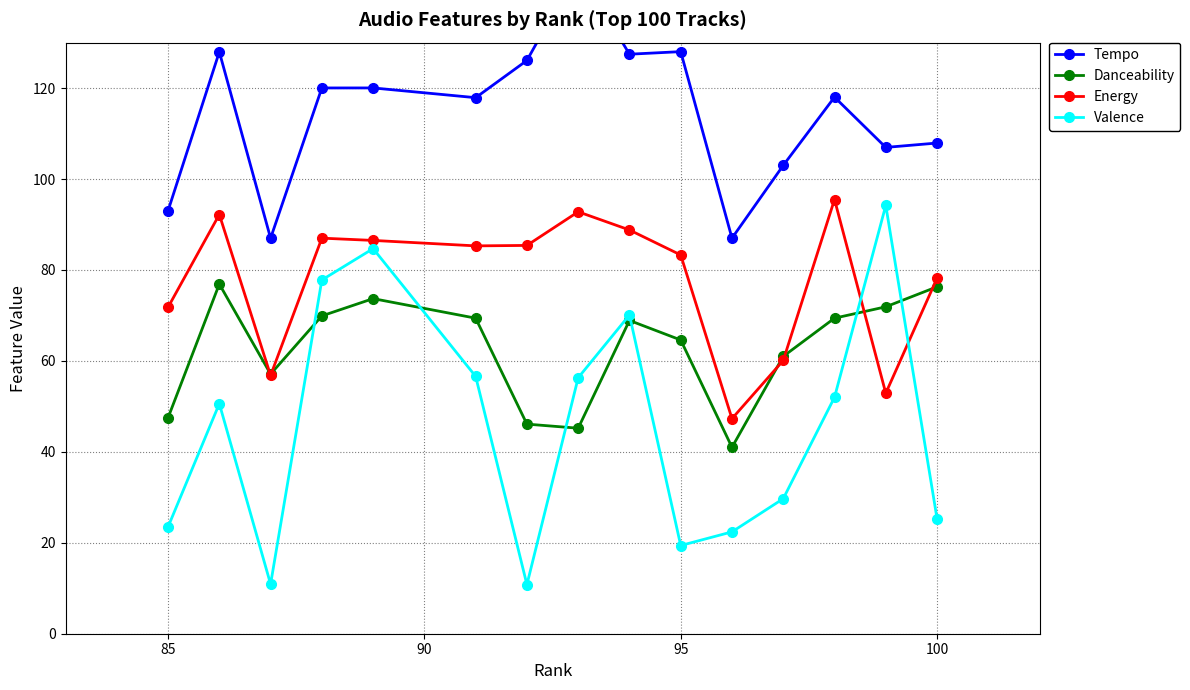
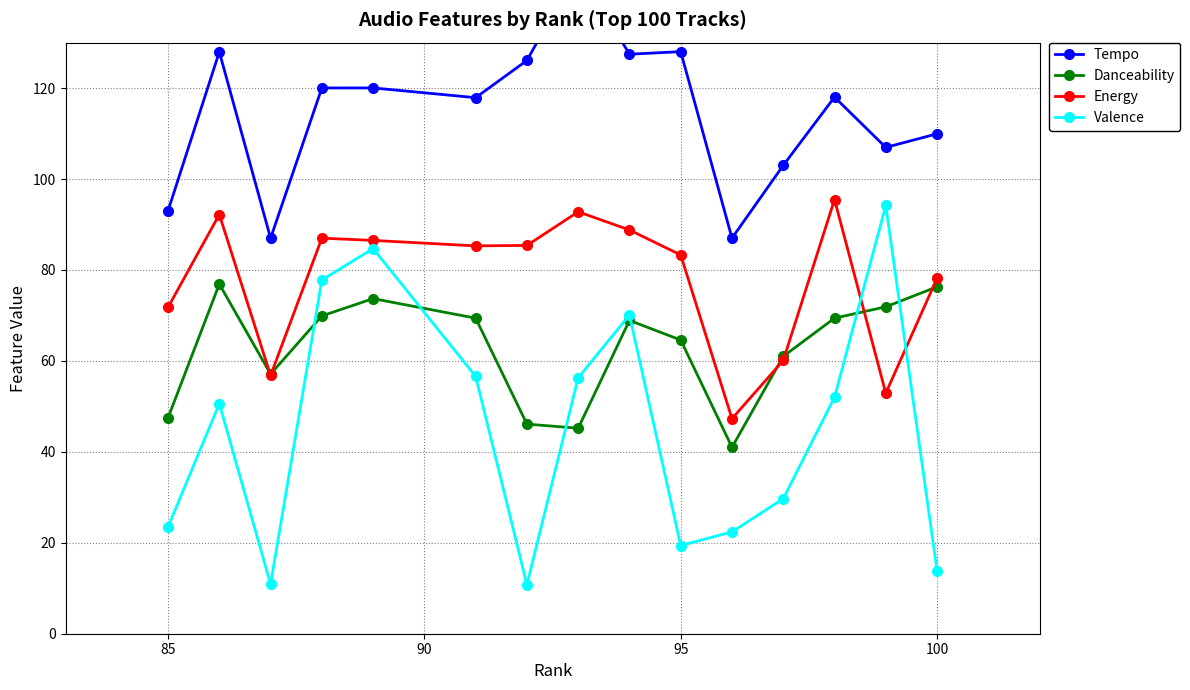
  {
    "Tempo": {
      "85": 93,
      "95": 128,
-     "100": 108
+     "100": 110
    },
    "Danceability": {
      "85": 48,
      "95": 65,
      "100": 76
    },
    "Energy": {
      "85": 72,
      "95": 83,
      "100": 78
    },
    "Valence": {
      "85": 24,
      "95": 19,
-     "100": 25
+     "100": 14
    }
  }
